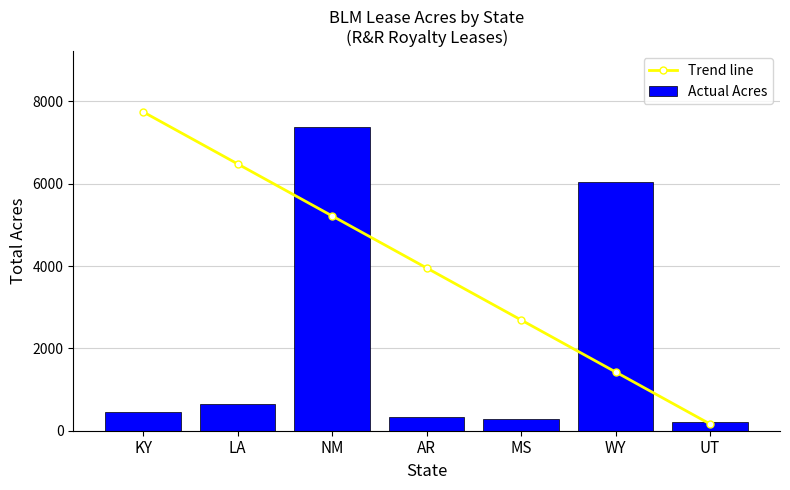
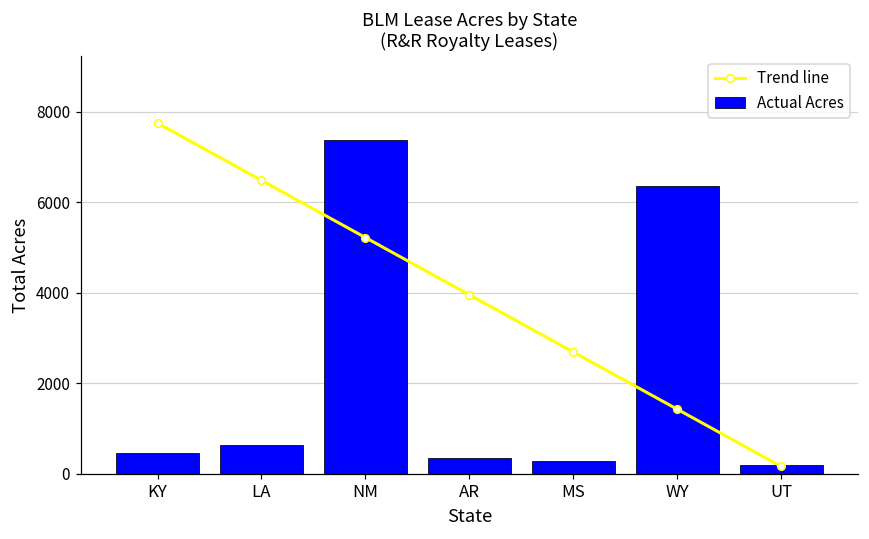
  {
    "Trend line": {
      "KY": 7700,
      "LA": 6500,
      "NM": 5200,
      "AR": 4000,
      "MS": 2700,
      "WY": 1400,
      "UT": 200
    },
    "Actual Acres": {
      "KY": 500,
      "LA": 600,
      "NM": 7400,
      "AR": 300,
      "MS": 300,
-     "WY": 6000,
+     "WY": 6400,
      "UT": 200
    }
  }
